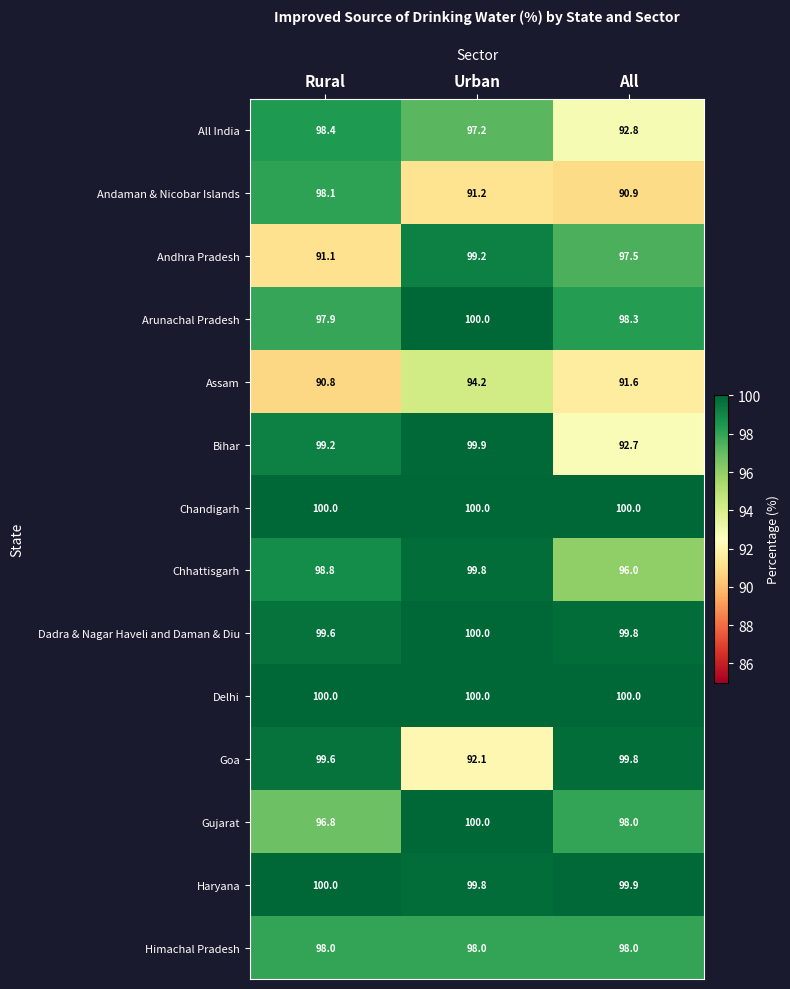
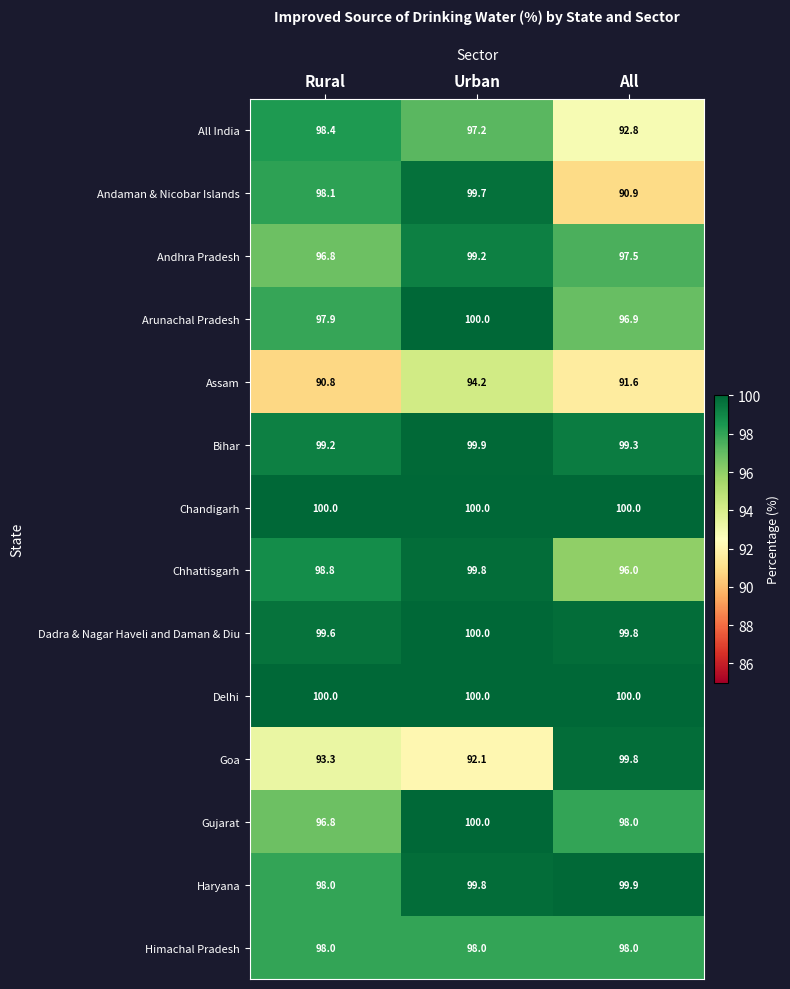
  {
    "All India": {
      "Rural": 98.4,
      "Urban": 97.2,
      "All": 92.8
    },
    "Andaman & Nicobar Islands": {
      "Rural": 98.1,
-     "Urban": 91.2,
+     "Urban": 99.7,
      "All": 90.9
    },
    "Andhra Pradesh": {
-     "Rural": 91.1,
+     "Rural": 96.8,
      "Urban": 99.2,
      "All": 97.5
    },
    "Arunachal Pradesh": {
      "Rural": 97.9,
      "Urban": 100.0,
-     "All": 98.3
+     "All": 96.9
    },
    "Assam": {
      "Rural": 90.8,
      "Urban": 94.2,
      "All": 91.6
    },
    "Bihar": {
      "Rural": 99.2,
      "Urban": 99.9,
-     "All": 92.7
+     "All": 99.3
    },
    "Chandigarh": {
      "Rural": 100.0,
      "Urban": 100.0,
      "All": 100.0
    },
    "Chhattisgarh": {
      "Rural": 98.8,
      "Urban": 99.8,
      "All": 96.0
    },
    "Dadra & Nagar Haveli and Daman & Diu": {
      "Rural": 99.6,
      "Urban": 100.0,
      "All": 99.8
    },
    "Delhi": {
      "Rural": 100.0,
      "Urban": 100.0,
      "All": 100.0
    },
    "Goa": {
-     "Rural": 99.6,
+     "Rural": 93.3,
      "Urban": 92.1,
      "All": 99.8
    },
    "Gujarat": {
      "Rural": 96.8,
      "Urban": 100.0,
      "All": 98.0
    },
    "Haryana": {
-     "Rural": 100.0,
+     "Rural": 98.0,
      "Urban": 99.8,
      "All": 99.9
    },
    "Himachal Pradesh": {
      "Rural": 98.0,
      "Urban": 98.0,
      "All": 98.0
    }
  }
